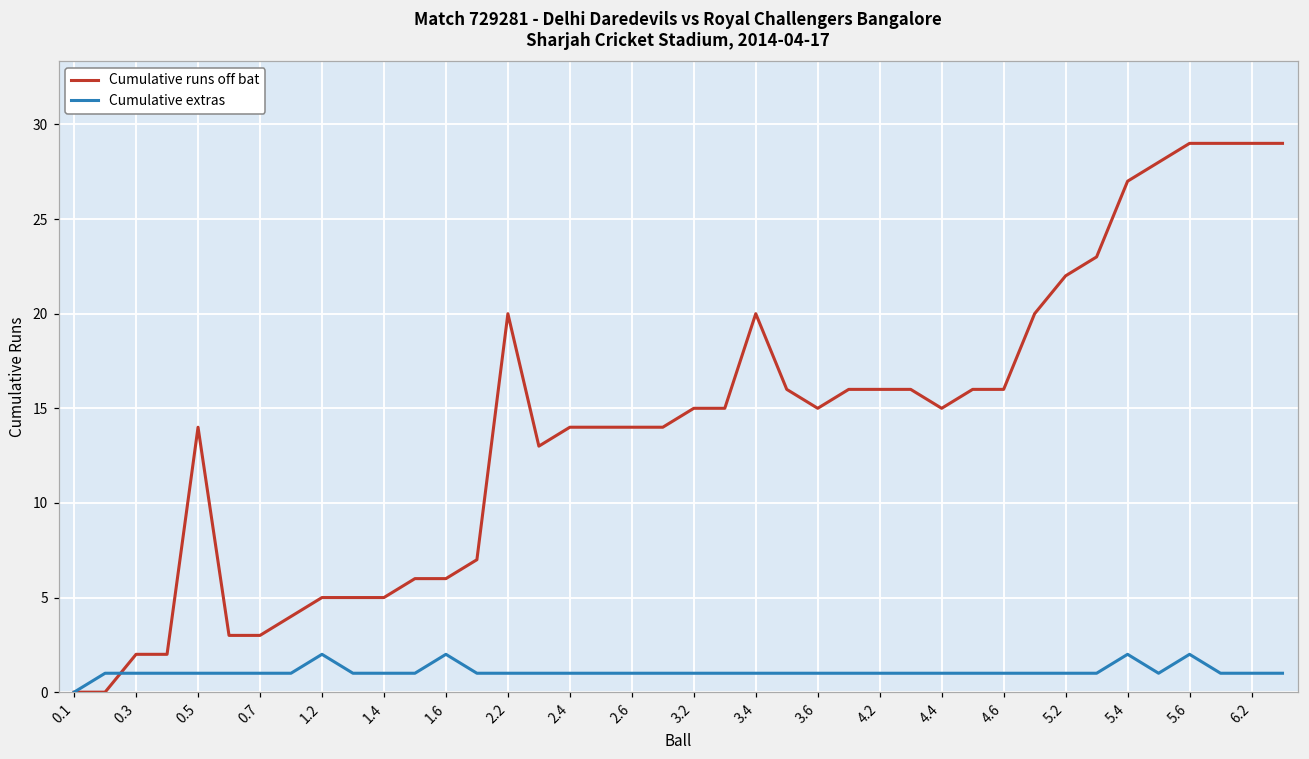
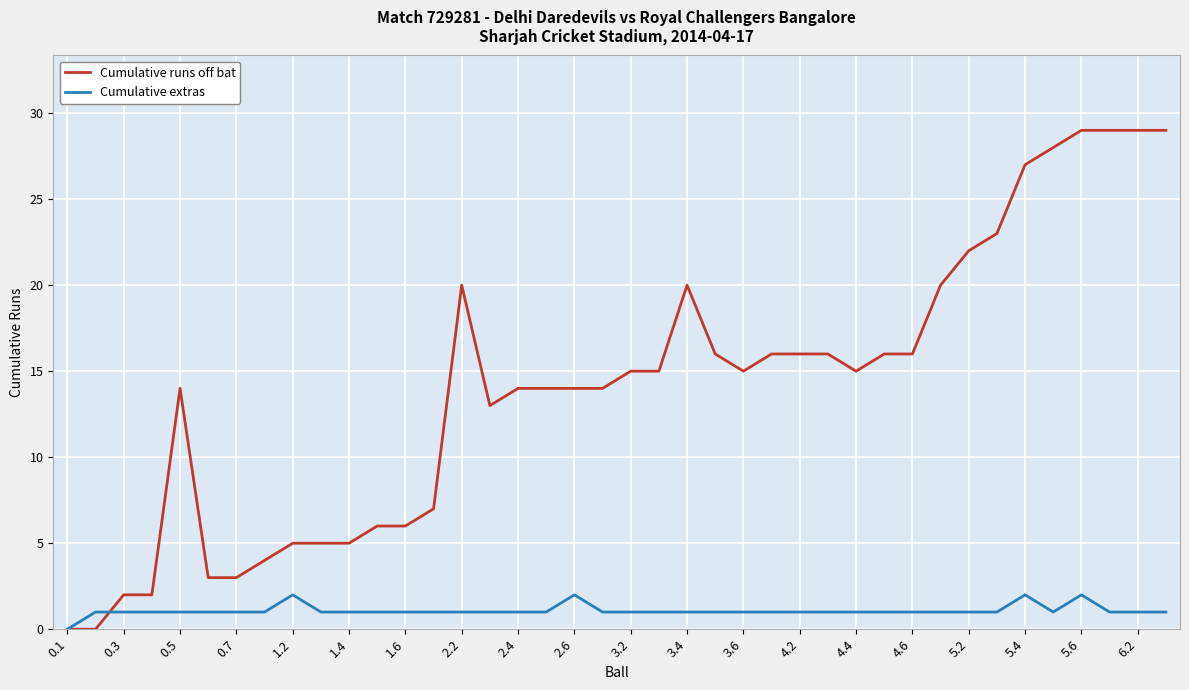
  {
    "Cumulative runs off bat": {
      "0.3": 2,
      "0.5": 14,
      "0.7": 3,
      "1.2": 5,
      "1.4": 5,
      "1.6": 6,
      "2.2": 20,
      "2.4": 14,
      "2.6": 14,
      "3.2": 15,
      "3.4": 20,
      "3.6": 15,
      "4.2": 16,
      "4.4": 15,
      "4.6": 16,
      "5.2": 22,
      "5.4": 27,
      "5.6": 29,
      "6.2": 29
    },
    "Cumulative extras": {
      "0.3": 1,
      "0.5": 1,
      "0.7": 1,
      "1.2": 2,
      "1.4": 1,
-     "1.6": 2,
+     "1.6": 1,
      "2.2": 1,
      "2.4": 1,
-     "2.6": 1,
+     "2.6": 2,
      "3.2": 1,
      "3.4": 1,
      "3.6": 1,
      "4.2": 1,
      "4.4": 1,
      "4.6": 1,
      "5.2": 1,
      "5.4": 2,
      "5.6": 2,
      "6.2": 1
    }
  }
